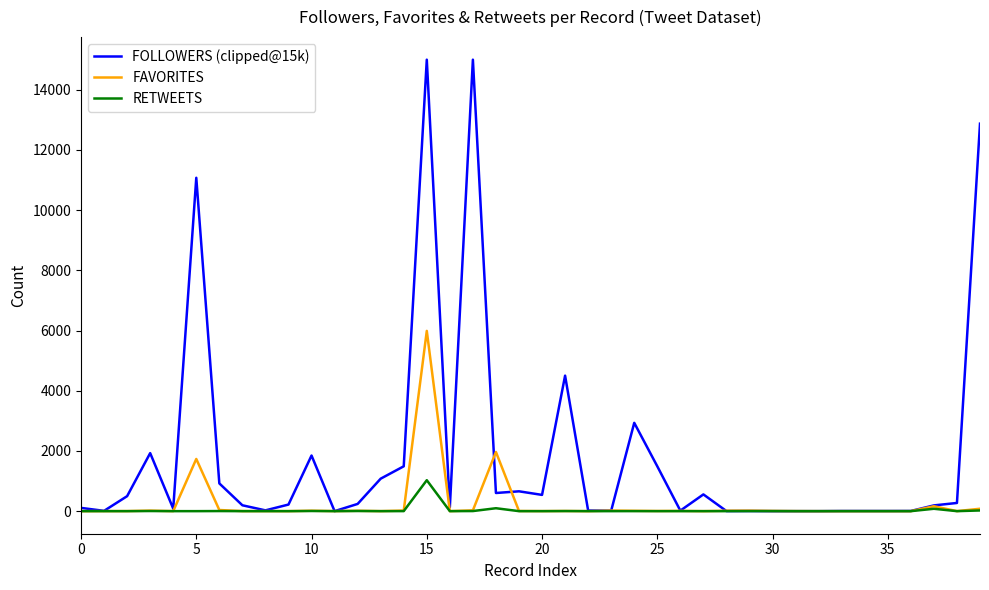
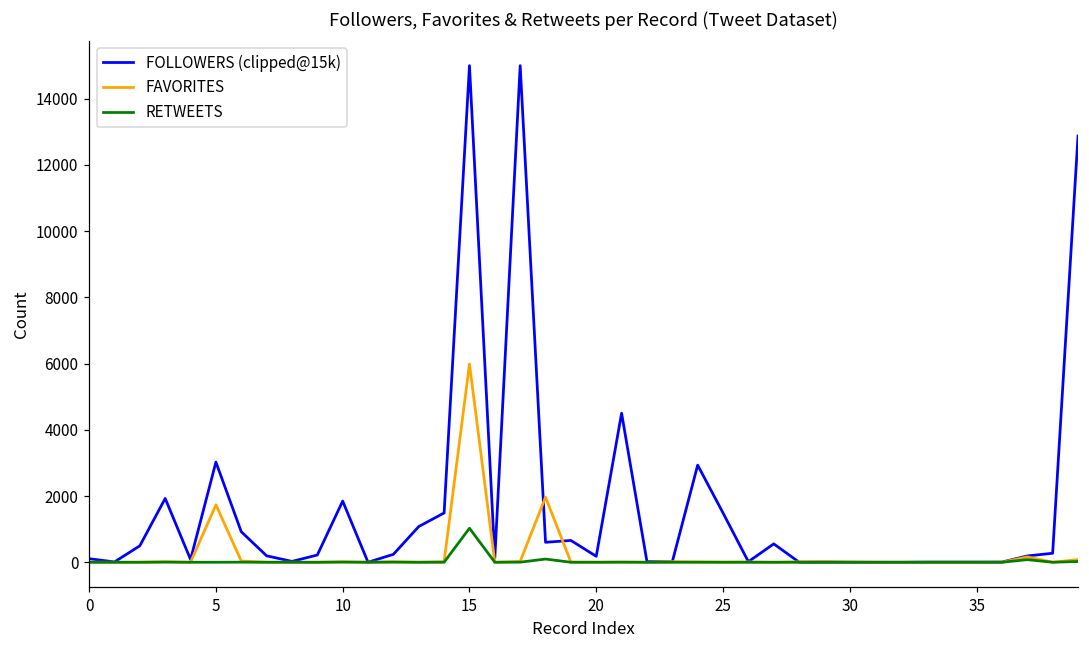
  {
    "FOLLOWERS (clipped@15k)": {
      "0": 100,
-     "5": 11100,
+     "5": 3000,
      "10": 1800,
      "15": 15000,
-     "20": 500,
+     "20": 200,
      "25": 1500
    },
    "FAVORITES": {
      "5": 1700,
      "15": 6000
    },
    "RETWEETS": {
      "5": 0,
      "15": 1000
    }
  }
